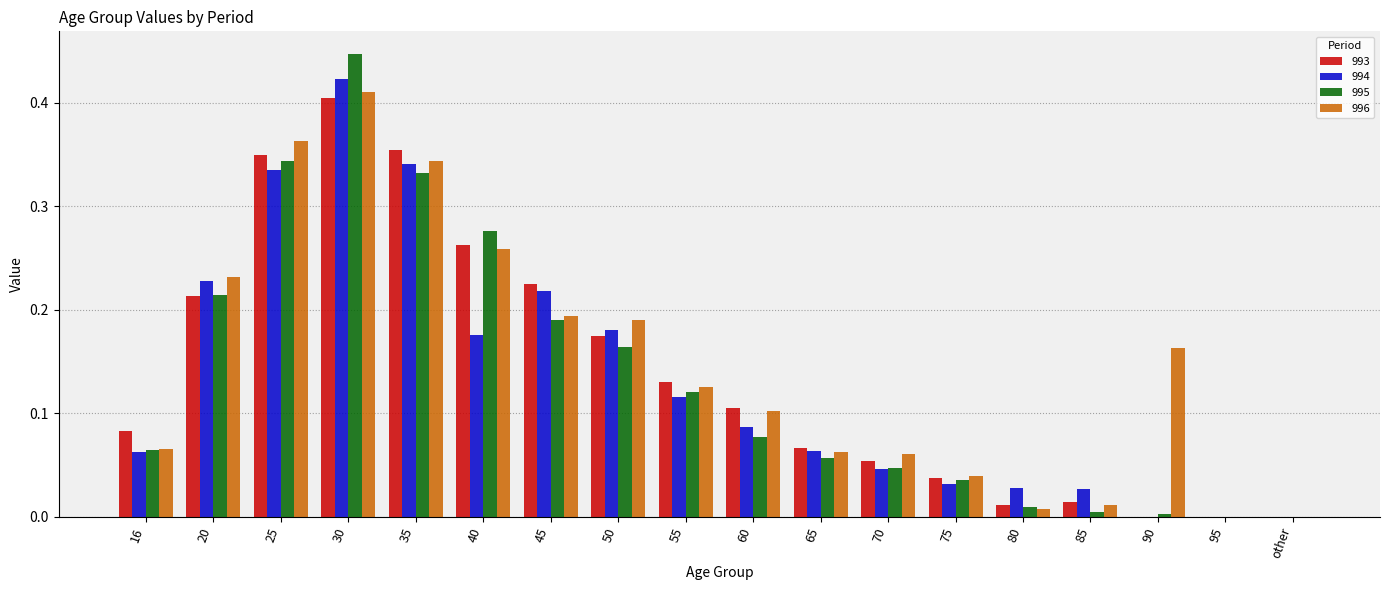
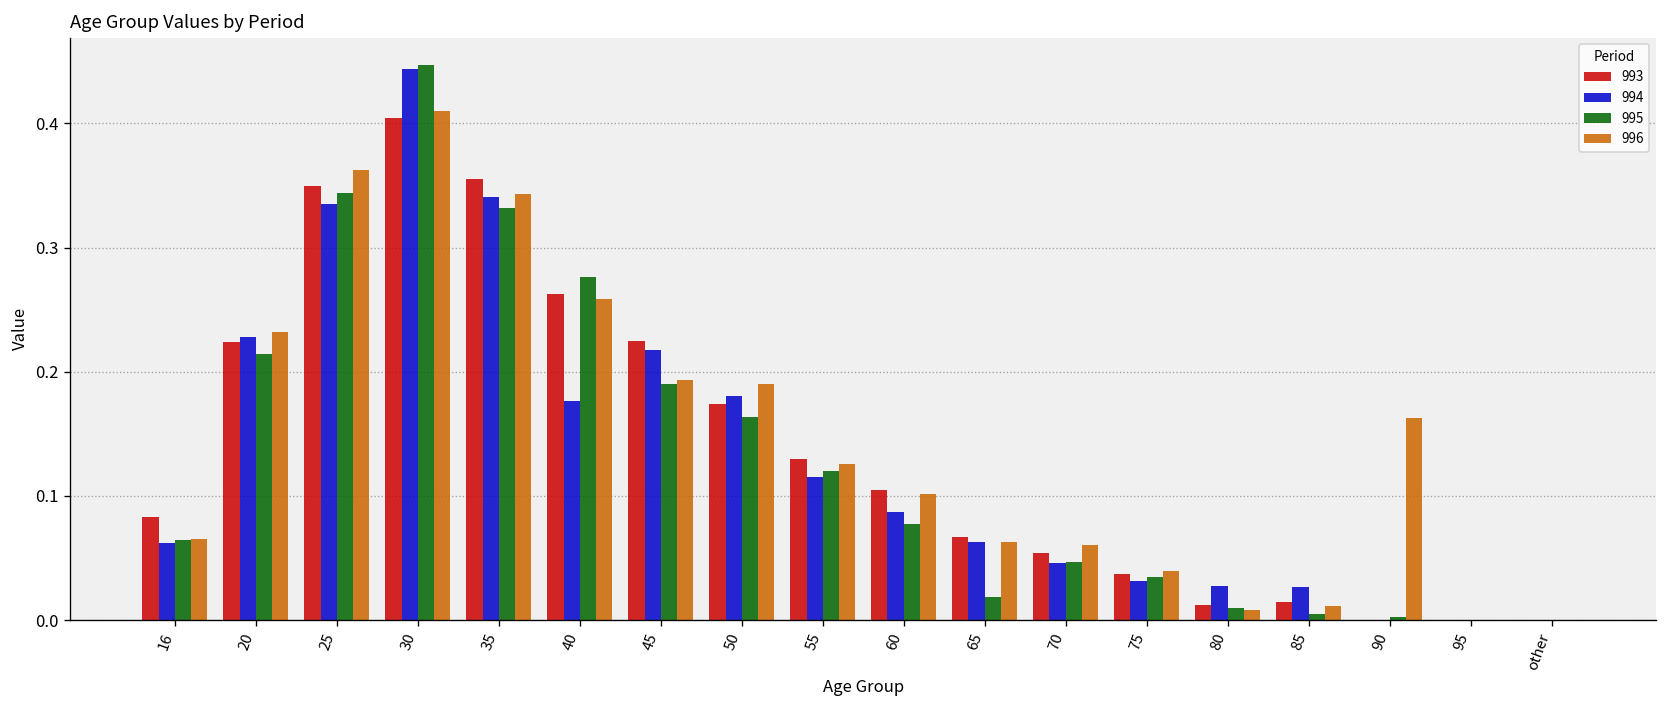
  {
    "993": {
      "16": 0.083,
-     "20": 0.214,
+     "20": 0.224,
      "25": 0.350,
      "30": 0.404,
      "35": 0.355,
      "40": 0.262,
      "45": 0.225,
      "50": 0.174,
      "55": 0.130,
      "60": 0.105,
      "65": 0.067,
      "70": 0.054,
      "75": 0.037,
      "80": 0.012,
      "85": 0.015,
      "90": 0.000,
      "95": 0.000,
      "other": 0.000
    },
    "994": {
      "16": 0.062,
      "20": 0.228,
      "25": 0.336,
-     "30": 0.424,
+     "30": 0.444,
      "35": 0.341,
      "40": 0.176,
      "45": 0.218,
      "50": 0.180,
      "55": 0.115,
      "60": 0.087,
      "65": 0.063,
      "70": 0.046,
      "75": 0.031,
      "80": 0.027,
      "85": 0.027,
      "90": 0.000,
      "95": 0.000,
      "other": 0.000
    },
    "995": {
      "16": 0.064,
      "20": 0.215,
      "25": 0.344,
      "30": 0.447,
      "35": 0.332,
      "40": 0.276,
      "45": 0.190,
      "50": 0.164,
      "55": 0.120,
      "60": 0.077,
-     "65": 0.057,
+     "65": 0.019,
      "70": 0.047,
      "75": 0.035,
      "80": 0.009,
      "85": 0.005,
      "90": 0.003,
      "95": 0.000,
      "other": 0.000
    },
    "996": {
      "16": 0.065,
      "20": 0.232,
      "25": 0.363,
      "30": 0.410,
      "35": 0.343,
      "40": 0.258,
      "45": 0.194,
      "50": 0.190,
      "55": 0.126,
      "60": 0.102,
      "65": 0.063,
      "70": 0.060,
      "75": 0.040,
      "80": 0.008,
      "85": 0.011,
      "90": 0.163,
      "95": 0.000,
      "other": 0.000
    }
  }
